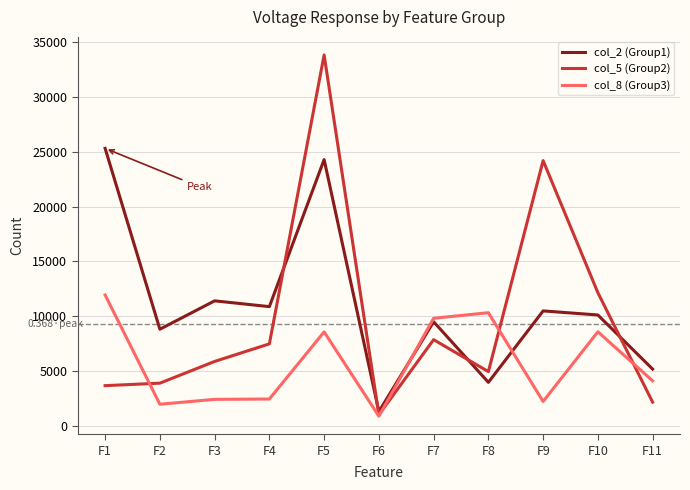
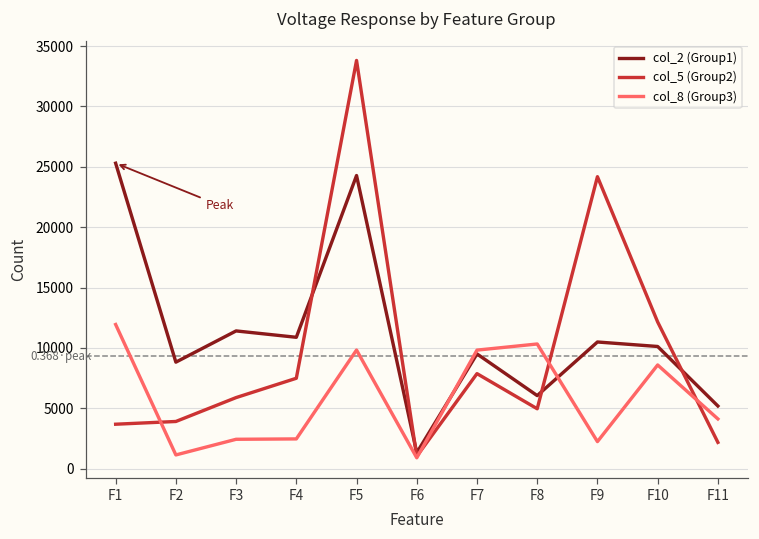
  {
    "col_2 (Group1)": {
      "F1": 25300,
      "F2": 8800,
      "F3": 11400,
      "F4": 10900,
      "F5": 24300,
      "F6": 1300,
      "F7": 9500,
-     "F8": 4000,
+     "F8": 6000,
      "F9": 10500,
      "F10": 10100,
      "F11": 5200
    },
    "col_5 (Group2)": {
      "F1": 3700,
      "F2": 3900,
      "F3": 5900,
      "F4": 7500,
      "F5": 33800,
      "F7": 7900,
      "F8": 5000,
      "F9": 24200,
      "F10": 12100,
      "F11": 2200
    },
    "col_8 (Group3)": {
      "F1": 11900,
-     "F2": 2000,
+     "F2": 1100,
      "F3": 2400,
      "F4": 2500,
-     "F5": 8600,
+     "F5": 9800,
      "F7": 9800,
      "F8": 10300,
      "F9": 2200,
      "F10": 8600,
      "F11": 4100
    }
  }
